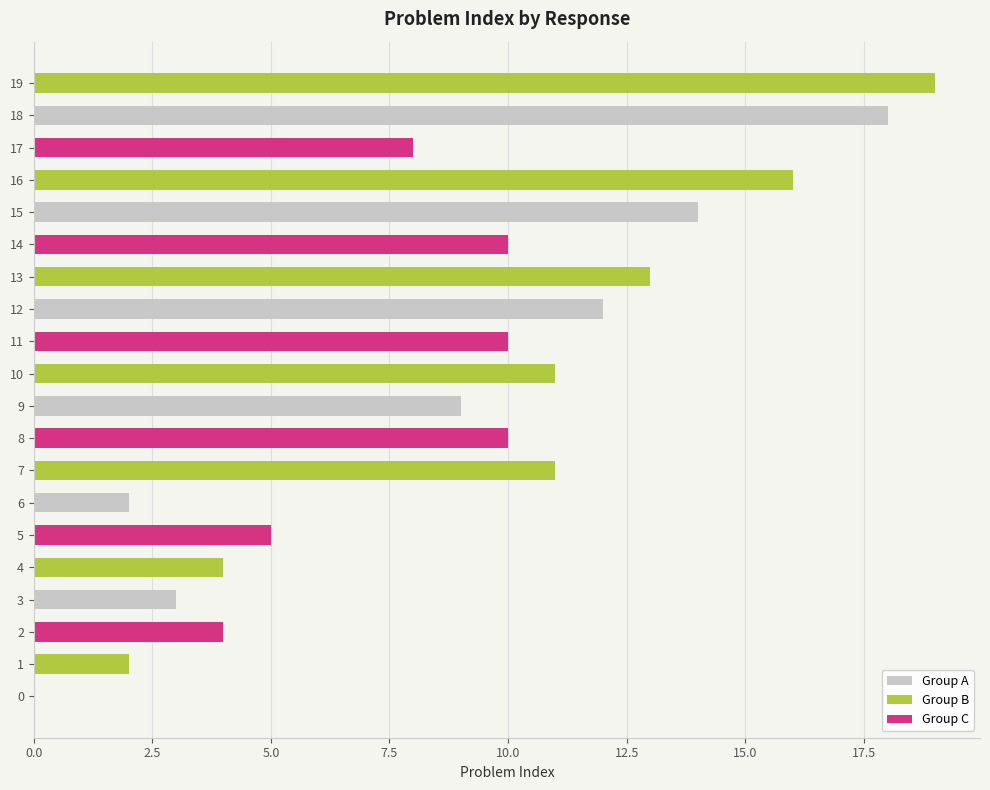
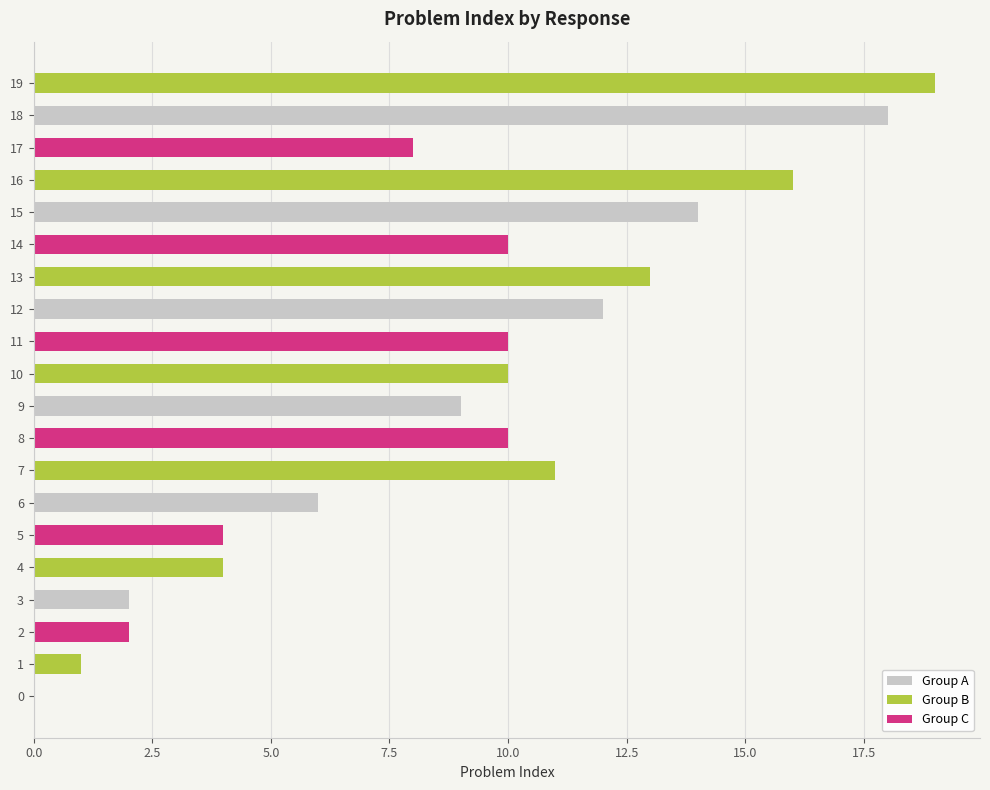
  {
    "19": 19,
    "18": 18,
    "17": 8,
    "16": 16,
    "15": 14,
    "14": 10,
    "13": 13,
    "12": 12,
    "11": 10,
-   "10": 11,
+   "10": 10,
    "9": 9,
    "8": 10,
    "7": 11,
-   "6": 2,
-   "5": 5,
+   "6": 6,
+   "5": 4,
    "4": 4,
-   "3": 3,
-   "2": 4,
-   "1": 2,
+   "3": 2,
+   "2": 2,
+   "1": 1,
    "0": 0
  }
